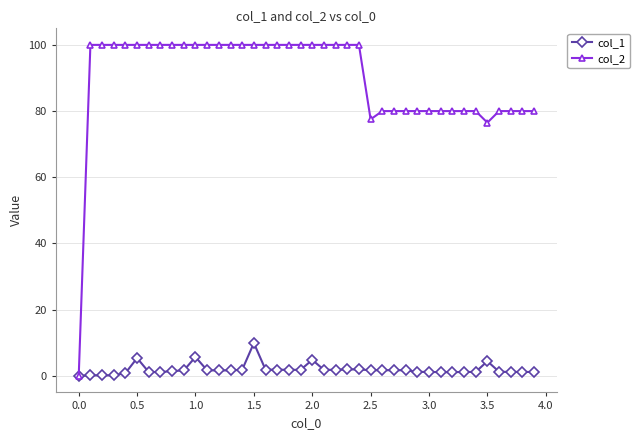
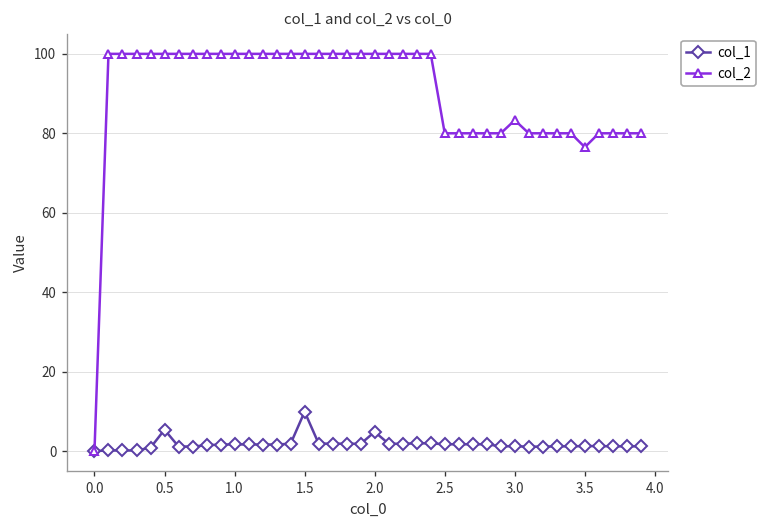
  {
    "col_1": {
      "0.5": 5,
-     "1.0": 6,
+     "1.0": 2,
      "1.5": 10,
      "2.0": 5,
      "2.5": 2,
      "3.0": 1,
-     "3.5": 4
+     "3.5": 1
    },
    "col_2": {
      "0.5": 100,
      "1.0": 100,
      "1.5": 100,
      "2.0": 100,
-     "2.5": 78,
-     "3.0": 80,
+     "2.5": 80,
+     "3.0": 83,
      "3.5": 77
    }
  }
